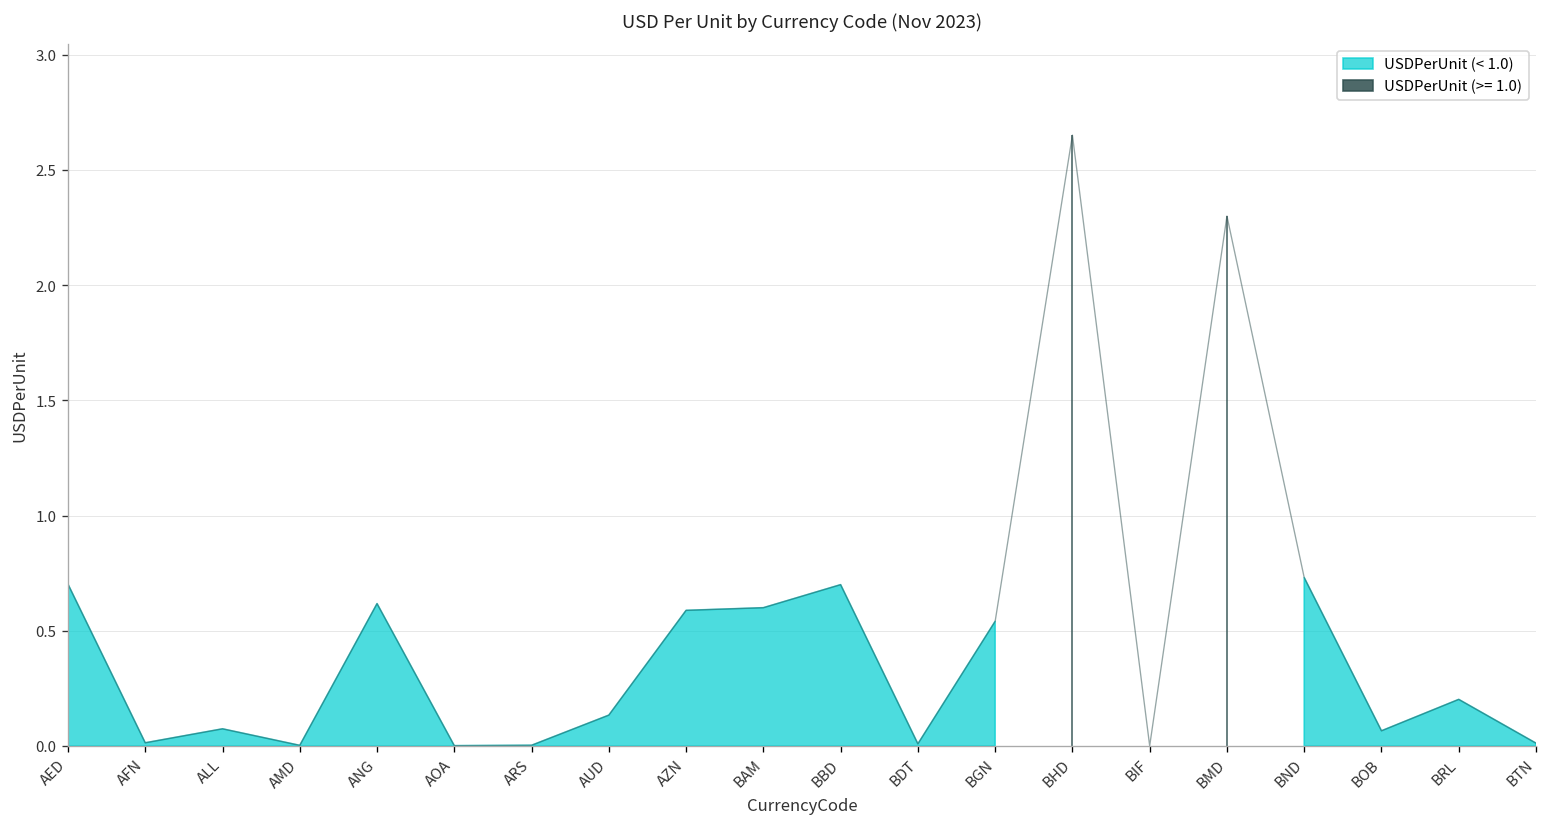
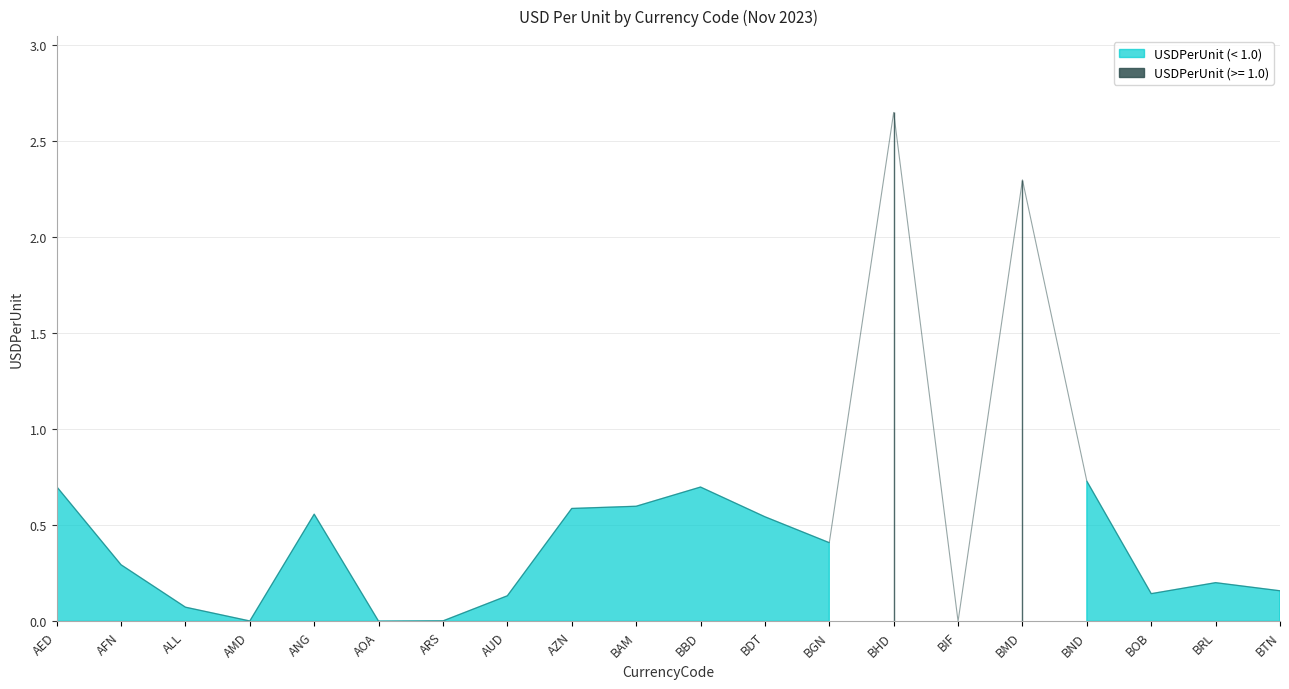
  {
    "AED": 0.70,
-   "AFN": 0.01,
+   "AFN": 0.30,
    "ALL": 0.07,
    "AMD": 0.00,
-   "ANG": 0.62,
+   "ANG": 0.56,
    "AOA": 0.00,
    "ARS": 0.00,
    "AUD": 0.13,
    "AZN": 0.59,
    "BAM": 0.60,
    "BBD": 0.70,
-   "BDT": 0.01,
-   "BGN": 0.54,
+   "BDT": 0.55,
+   "BGN": 0.41,
    "BHD": 2.65,
    "BIF": 0.00,
    "BMD": 2.30,
    "BND": 0.73,
-   "BOB": 0.07,
+   "BOB": 0.14,
    "BRL": 0.20,
-   "BTN": 0.01
+   "BTN": 0.16
  }
